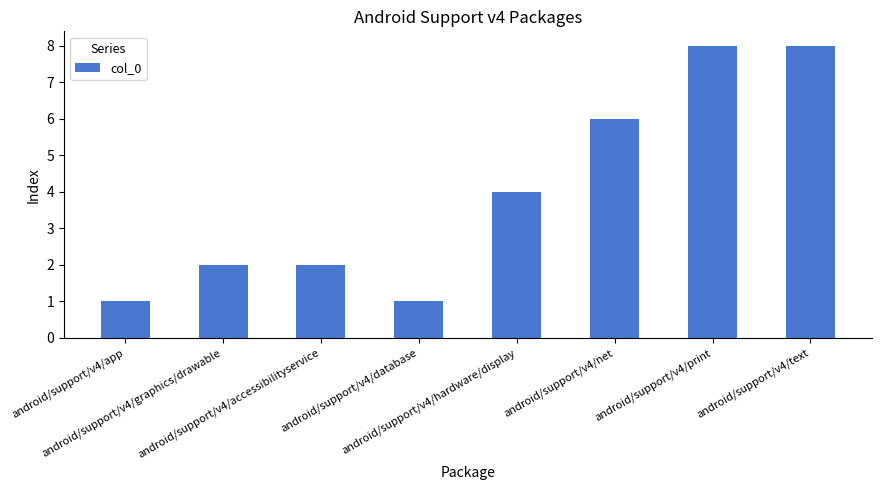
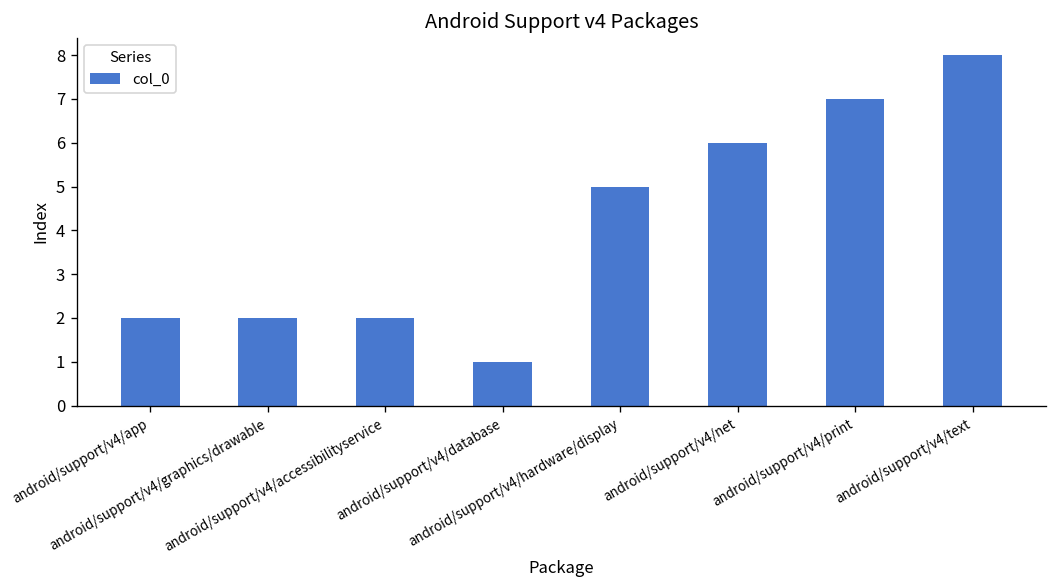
  {
-   "android/support/v4/app": 1,
+   "android/support/v4/app": 2,
    "android/support/v4/graphics/drawable": 2,
    "android/support/v4/accessibilityservice": 2,
    "android/support/v4/database": 1,
-   "android/support/v4/hardware/display": 4,
+   "android/support/v4/hardware/display": 5,
    "android/support/v4/net": 6,
-   "android/support/v4/print": 8,
+   "android/support/v4/print": 7,
    "android/support/v4/text": 8
  }
